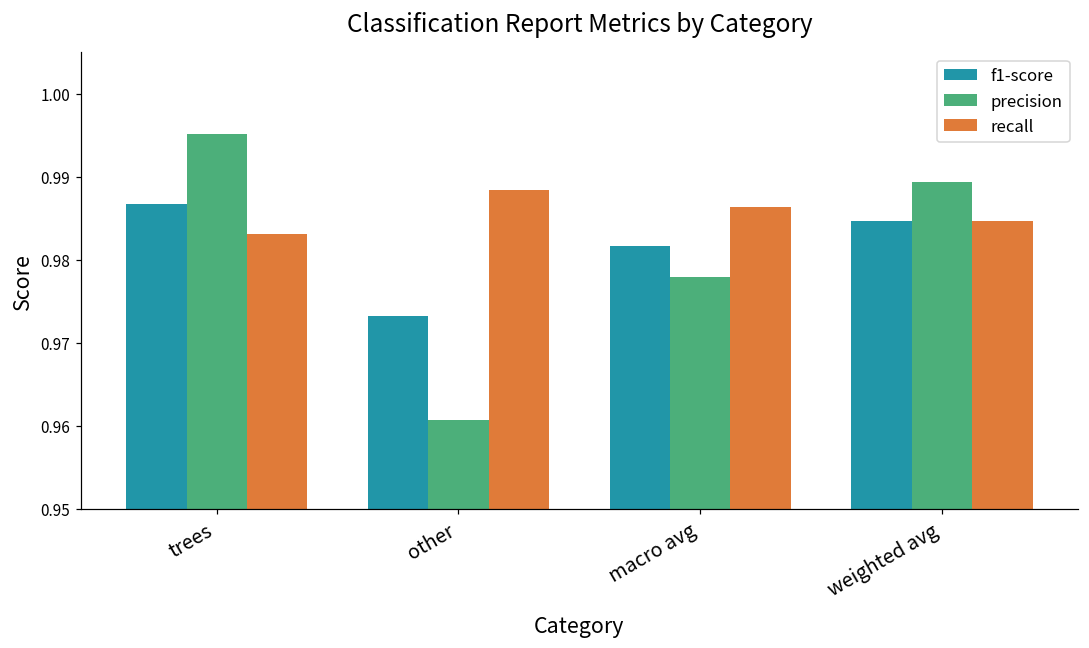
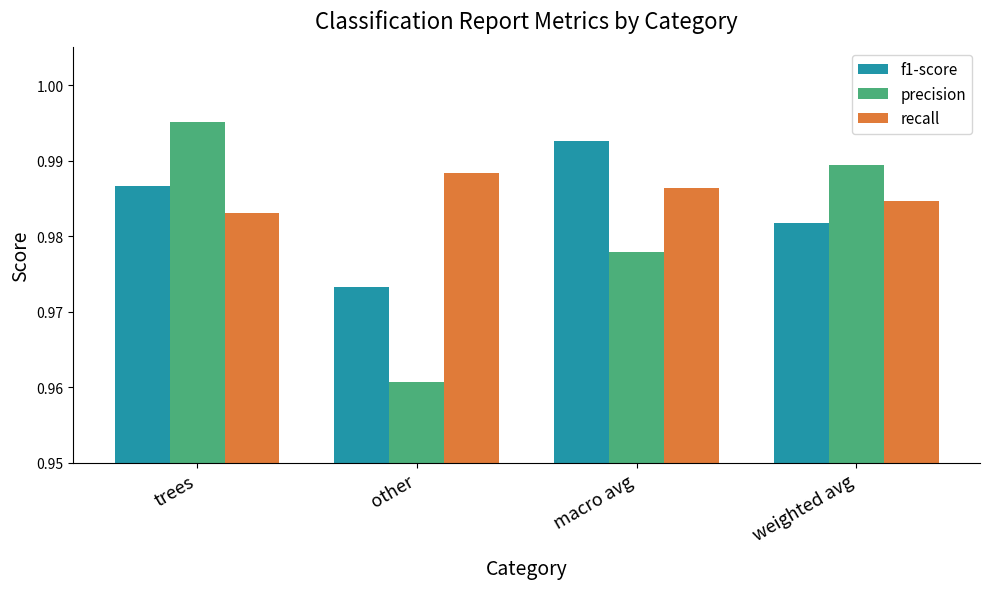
  {
    "f1-score": {
      "trees": 0.987,
      "other": 0.973,
-     "macro avg": 0.982,
-     "weighted avg": 0.985
+     "macro avg": 0.993,
+     "weighted avg": 0.982
    },
    "precision": {
      "trees": 0.995,
      "other": 0.961,
      "macro avg": 0.978,
      "weighted avg": 0.989
    },
    "recall": {
      "trees": 0.983,
      "other": 0.988,
      "macro avg": 0.986,
      "weighted avg": 0.985
    }
  }
